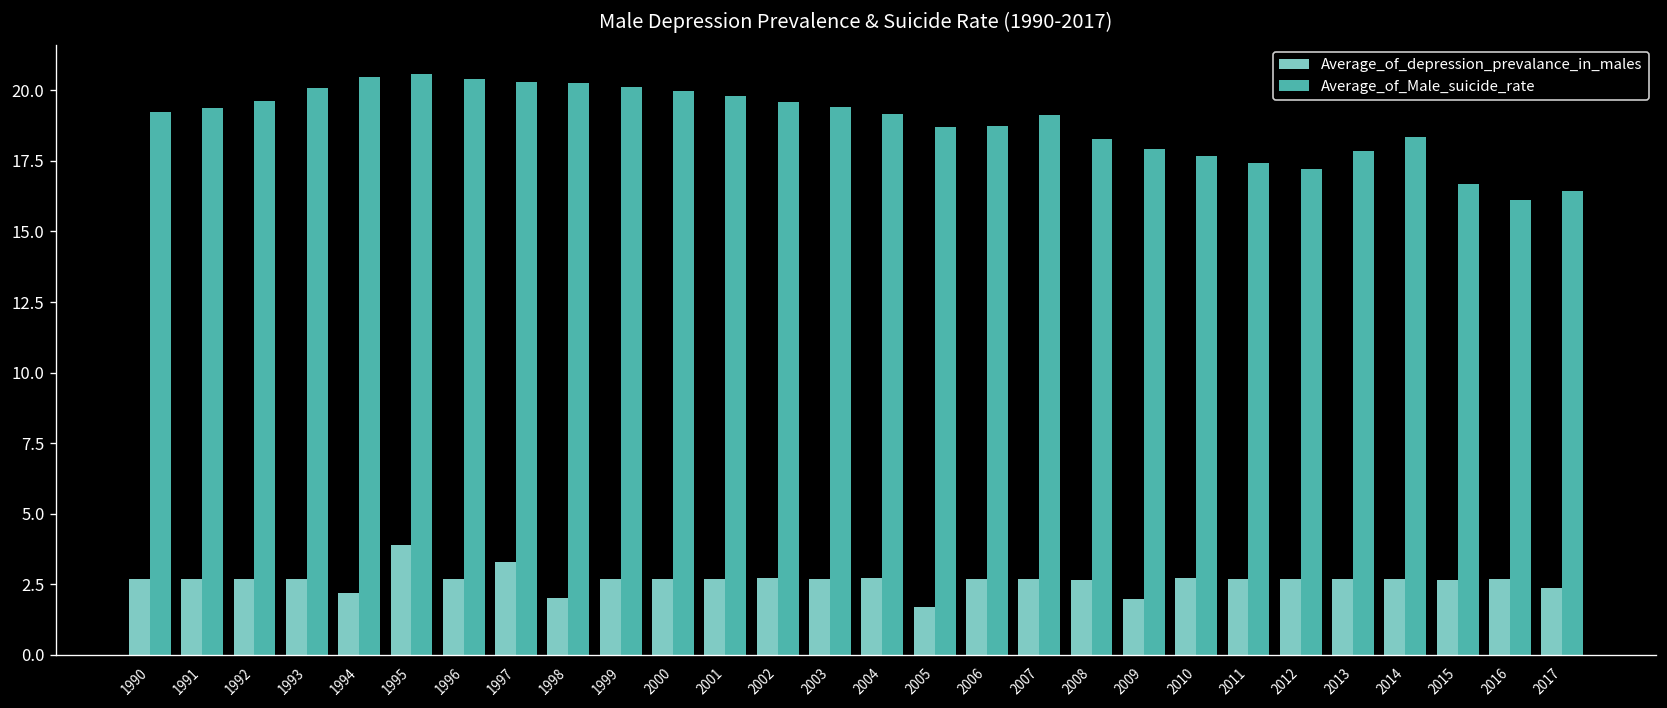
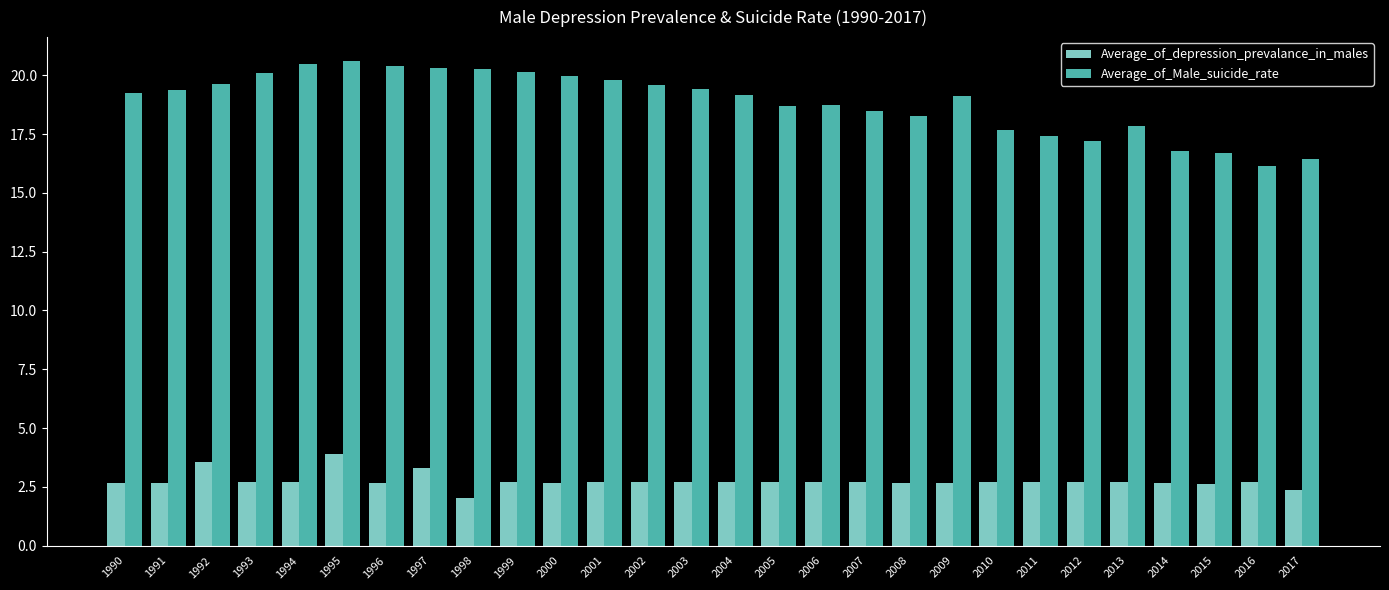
  {
    "Average_of_depression_prevalance_in_males": {
      "1990": 2.7,
      "1991": 2.7,
-     "1992": 2.7,
+     "1992": 3.6,
      "1993": 2.7,
-     "1994": 2.2,
+     "1994": 2.7,
      "1995": 3.9,
      "1996": 2.7,
      "1997": 3.3,
      "1998": 2.0,
      "1999": 2.7,
      "2000": 2.7,
      "2001": 2.7,
      "2002": 2.7,
      "2003": 2.7,
      "2004": 2.7,
-     "2005": 1.7,
+     "2005": 2.7,
      "2006": 2.7,
      "2007": 2.7,
      "2008": 2.7,
-     "2009": 2.0,
+     "2009": 2.7,
      "2010": 2.7,
      "2011": 2.7,
      "2012": 2.7,
      "2013": 2.7,
      "2014": 2.7,
      "2015": 2.6,
      "2016": 2.7,
      "2017": 2.4
    },
    "Average_of_Male_suicide_rate": {
      "1990": 19.2,
      "1991": 19.4,
      "1992": 19.6,
      "1993": 20.1,
      "1994": 20.5,
      "1995": 20.6,
      "1996": 20.4,
      "1997": 20.3,
      "1998": 20.3,
      "1999": 20.1,
      "2000": 20.0,
      "2001": 19.8,
      "2002": 19.6,
      "2003": 19.4,
      "2004": 19.2,
      "2005": 18.7,
      "2006": 18.7,
-     "2007": 19.1,
+     "2007": 18.5,
      "2008": 18.3,
-     "2009": 17.9,
+     "2009": 19.1,
      "2010": 17.7,
      "2011": 17.4,
      "2012": 17.2,
      "2013": 17.9,
-     "2014": 18.3,
+     "2014": 16.8,
      "2015": 16.7,
      "2016": 16.1,
      "2017": 16.4
    }
  }
